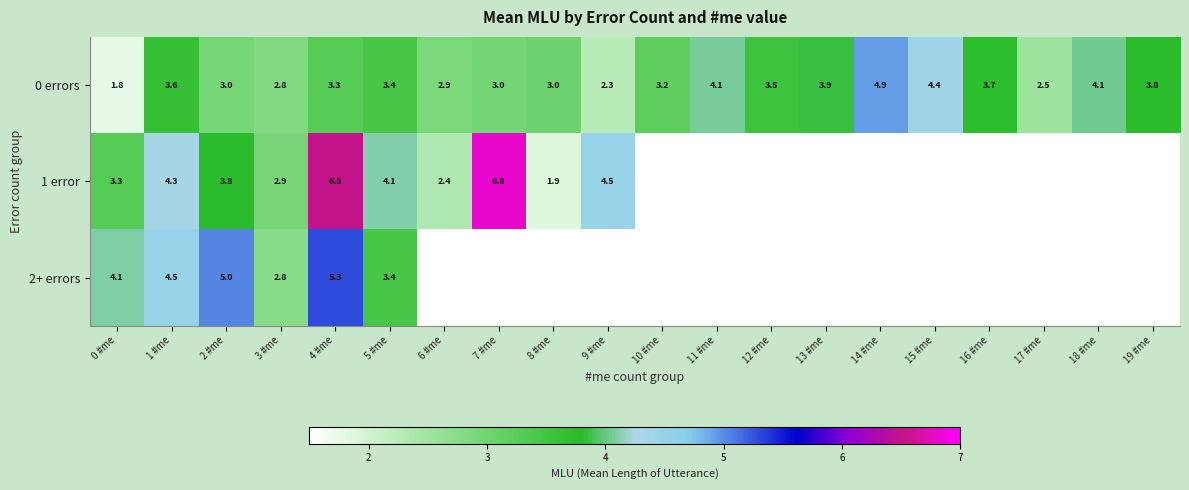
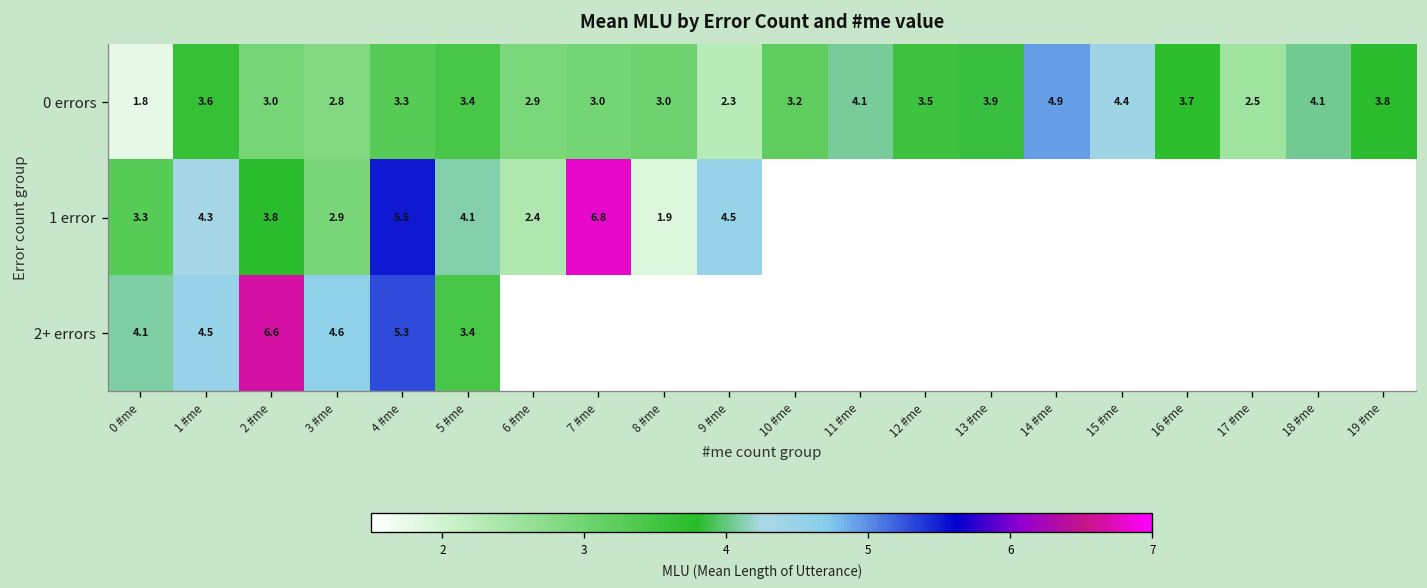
  {
    "0 errors": {
      "0 #me": 1.8,
      "1 #me": 3.6,
      "2 #me": 3.0,
      "3 #me": 2.8,
      "4 #me": 3.3,
      "5 #me": 3.4,
      "6 #me": 2.9,
      "7 #me": 3.0,
      "8 #me": 3.0,
      "9 #me": 2.3,
      "10 #me": 3.2,
      "11 #me": 4.1,
      "12 #me": 3.5,
      "13 #me": 3.9,
      "14 #me": 4.9,
      "15 #me": 4.4,
      "16 #me": 3.7,
      "17 #me": 2.5,
      "18 #me": 4.1,
      "19 #me": 3.8
    },
    "1 error": {
      "0 #me": 3.3,
      "1 #me": 4.3,
      "2 #me": 3.8,
      "3 #me": 2.9,
-     "4 #me": 6.5,
+     "4 #me": 5.5,
      "5 #me": 4.1,
      "6 #me": 2.4,
      "7 #me": 6.8,
      "8 #me": 1.9,
      "9 #me": 4.5
    },
    "2+ errors": {
      "0 #me": 4.1,
      "1 #me": 4.5,
-     "2 #me": 5.0,
-     "3 #me": 2.8,
+     "2 #me": 6.6,
+     "3 #me": 4.6,
      "4 #me": 5.3,
      "5 #me": 3.4
    }
  }
